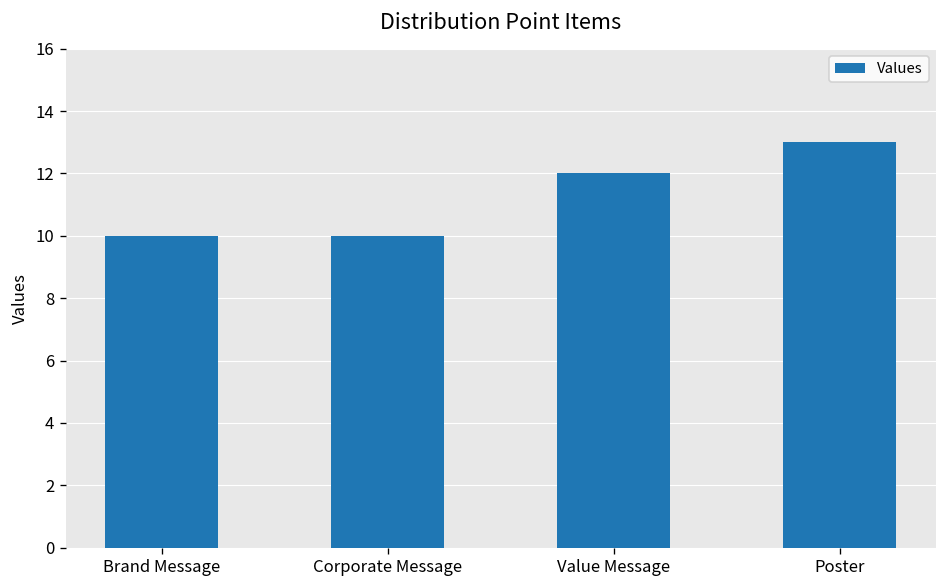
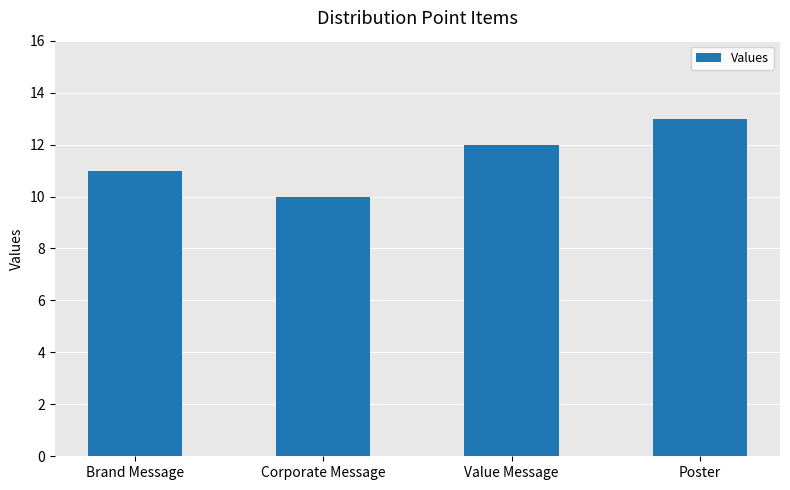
  {
-   "Brand Message": 10,
+   "Brand Message": 11,
    "Corporate Message": 10,
    "Value Message": 12,
    "Poster": 13
  }
